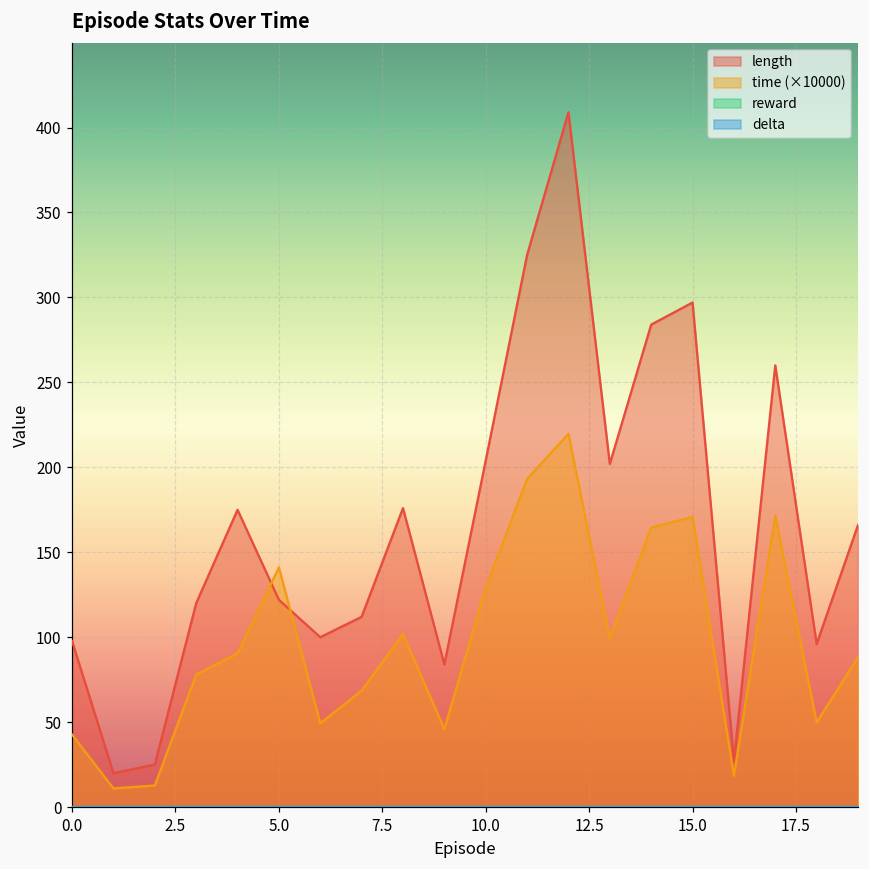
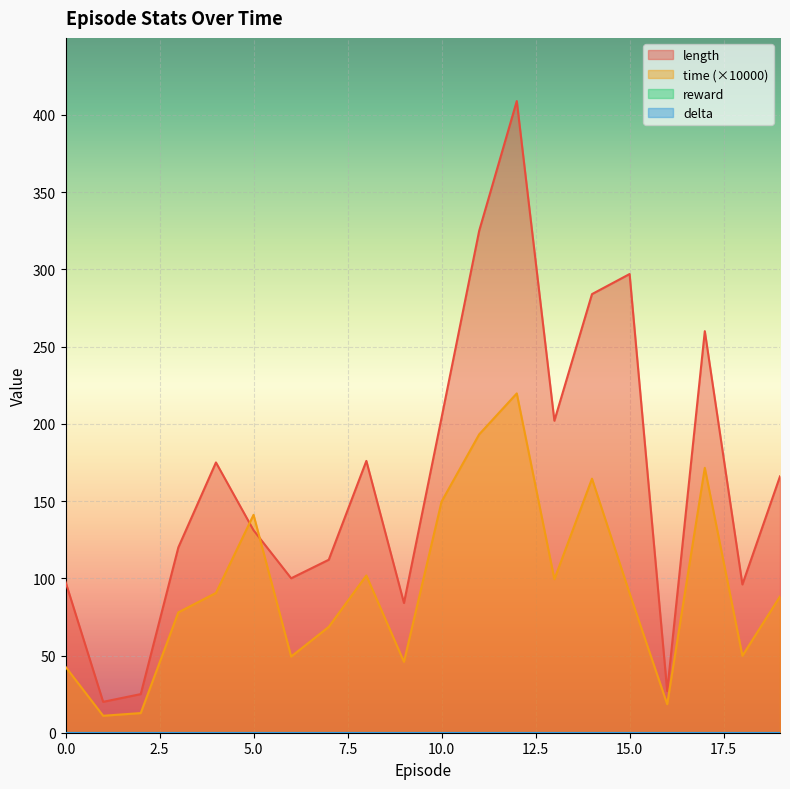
  {
    "length": {
      "0.0": 98,
-     "5.0": 122,
+     "5.0": 131,
      "10.0": 204,
      "15.0": 297
    },
    "time (×10000)": {
      "0.0": 43,
      "5.0": 141,
-     "10.0": 129,
-     "15.0": 171
+     "10.0": 150,
+     "15.0": 90
    },
    "delta": {
      "0.0": 0,
      "5.0": 0,
      "10.0": 0,
      "15.0": 0
    }
  }
